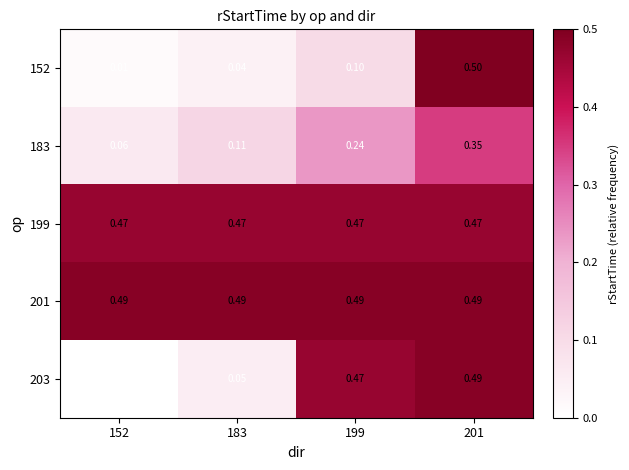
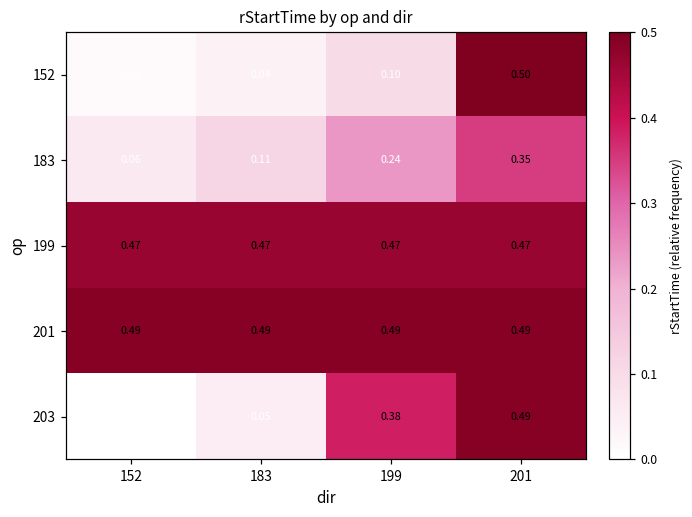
  {
    "152": {
      "201": 0.50
    },
    "183": {
      "199": 0.24,
      "201": 0.35
    },
    "199": {
      "152": 0.47,
      "183": 0.47,
      "199": 0.47,
      "201": 0.47
    },
    "201": {
      "152": 0.49,
      "183": 0.49,
      "199": 0.49,
      "201": 0.49
    },
    "203": {
-     "199": 0.47,
+     "199": 0.38,
      "201": 0.49
    }
  }
